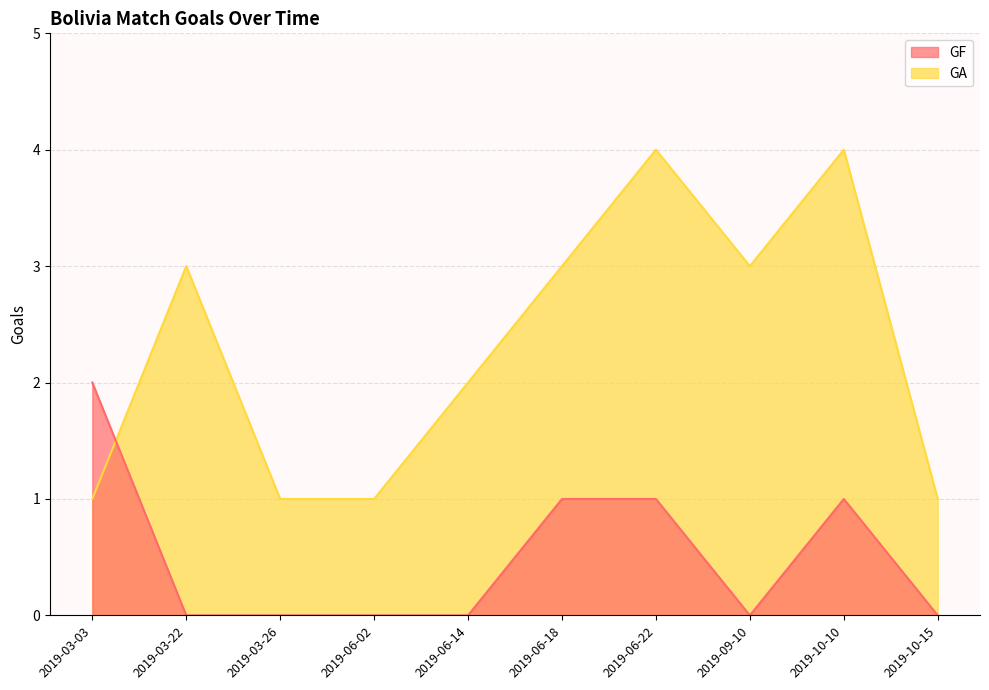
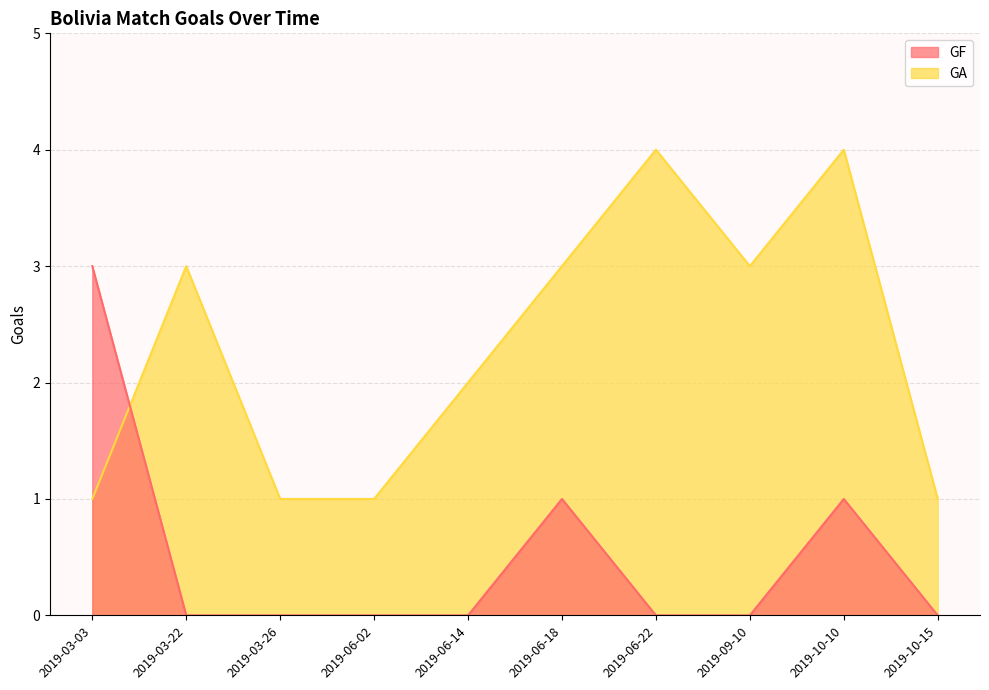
  {
    "GA": {
      "2019-03-03": 1,
      "2019-03-22": 3,
      "2019-03-26": 1,
      "2019-06-02": 1,
      "2019-06-14": 2,
      "2019-06-18": 3,
      "2019-06-22": 4,
      "2019-09-10": 3,
      "2019-10-10": 4,
      "2019-10-15": 1
    },
    "GF": {
-     "2019-03-03": 2,
+     "2019-03-03": 3,
      "2019-03-22": 0,
      "2019-03-26": 0,
      "2019-06-02": 0,
      "2019-06-14": 0,
      "2019-06-18": 1,
-     "2019-06-22": 1,
+     "2019-06-22": 0,
      "2019-09-10": 0,
      "2019-10-10": 1,
      "2019-10-15": 0
    }
  }
